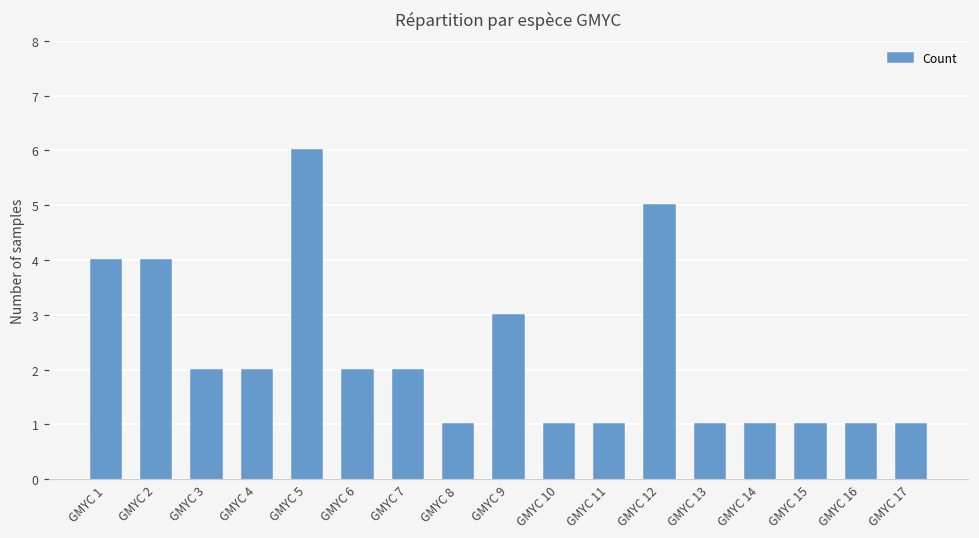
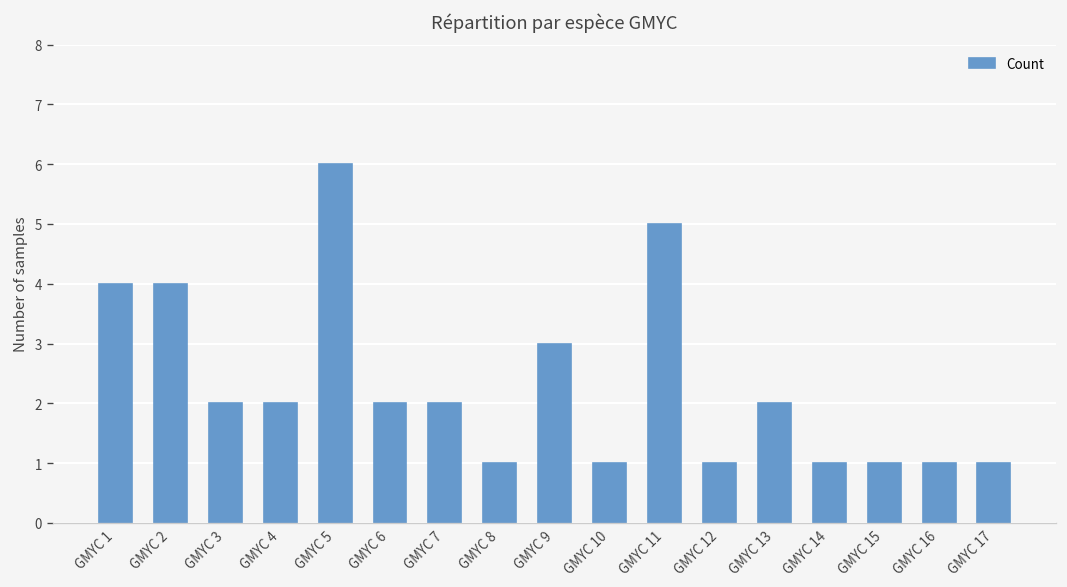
  {
    "GMYC 1": 4,
    "GMYC 2": 4,
    "GMYC 3": 2,
    "GMYC 4": 2,
    "GMYC 5": 6,
    "GMYC 6": 2,
    "GMYC 7": 2,
    "GMYC 8": 1,
    "GMYC 9": 3,
    "GMYC 10": 1,
-   "GMYC 11": 1,
-   "GMYC 12": 5,
-   "GMYC 13": 1,
+   "GMYC 11": 5,
+   "GMYC 12": 1,
+   "GMYC 13": 2,
    "GMYC 14": 1,
    "GMYC 15": 1,
    "GMYC 16": 1,
    "GMYC 17": 1
  }
